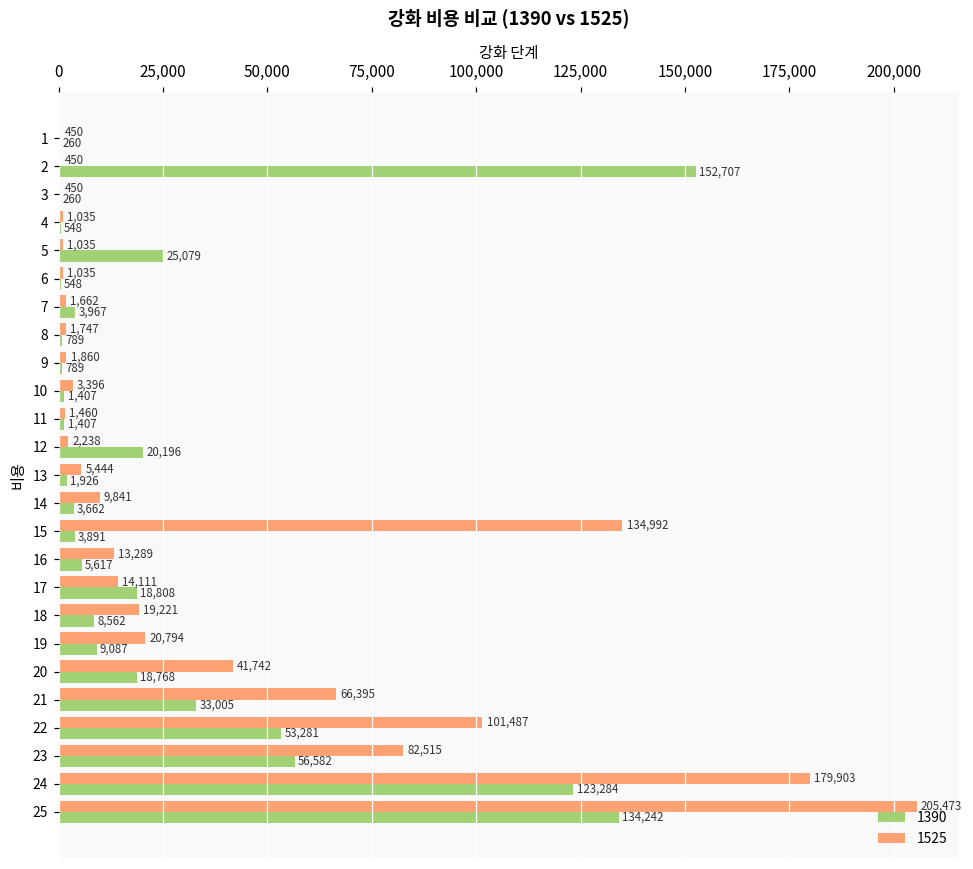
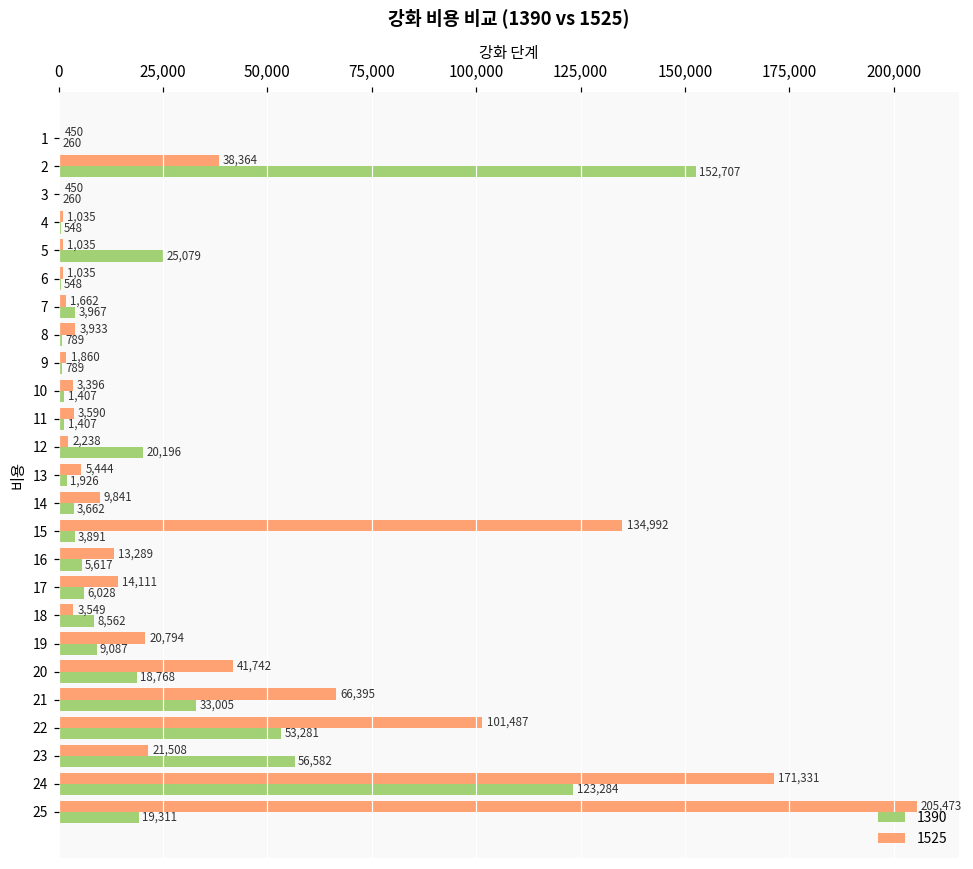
  {
    "1390": {
      "1": "260",
      "2": "152,707",
      "3": "260",
      "4": "548",
      "5": "25,079",
      "6": "548",
      "7": "3,967",
      "8": "789",
      "9": "789",
      "10": "1,407",
      "11": "1,407",
      "12": "20,196",
      "13": "1,926",
      "14": "3,662",
      "15": "3,891",
      "16": "5,617",
-     "17": "18,808",
+     "17": "6,028",
      "18": "8,562",
      "19": "9,087",
      "20": "18,768",
      "21": "33,005",
      "22": "53,281",
      "23": "56,582",
      "24": "123,284",
-     "25": "134,242"
+     "25": "19,311"
    },
    "1525": {
      "1": "450",
-     "2": "450",
+     "2": "38,364",
      "3": "450",
      "4": "1,035",
      "5": "1,035",
      "6": "1,035",
      "7": "1,662",
-     "8": "1,747",
+     "8": "3,933",
      "9": "1,860",
      "10": "3,396",
-     "11": "1,460",
+     "11": "3,590",
      "12": "2,238",
      "13": "5,444",
      "14": "9,841",
      "15": "134,992",
      "16": "13,289",
      "17": "14,111",
-     "18": "19,221",
+     "18": "3,549",
      "19": "20,794",
      "20": "41,742",
      "21": "66,395",
      "22": "101,487",
-     "23": "82,515",
-     "24": "179,903",
+     "23": "21,508",
+     "24": "171,331",
      "25": "205,473"
    }
  }
